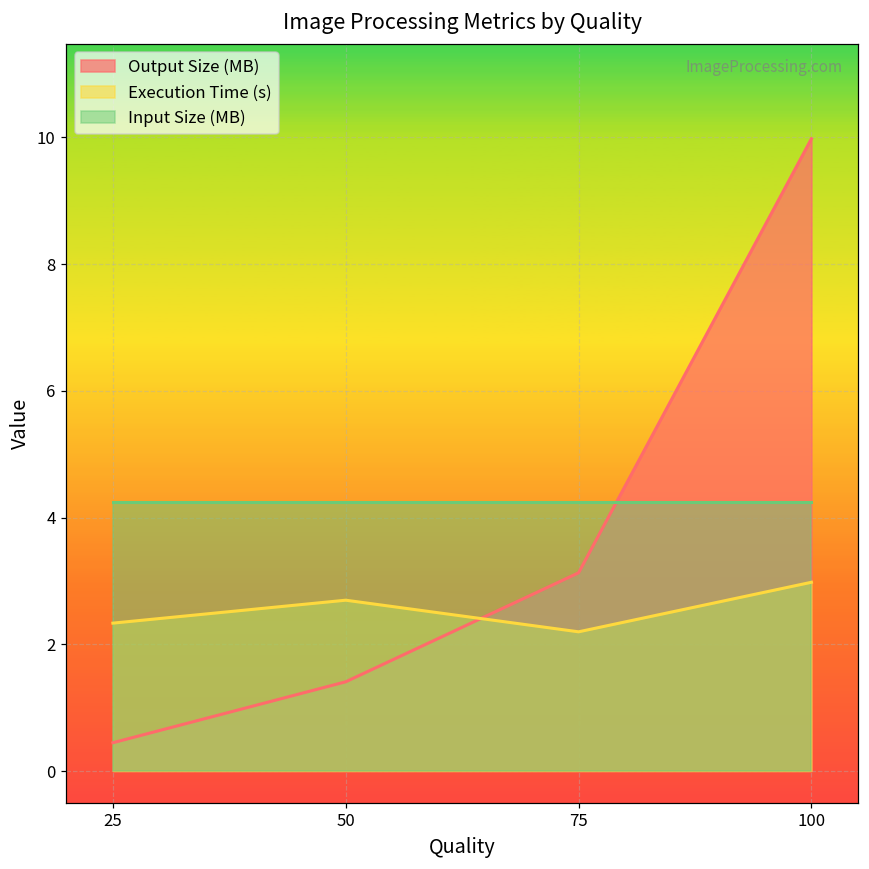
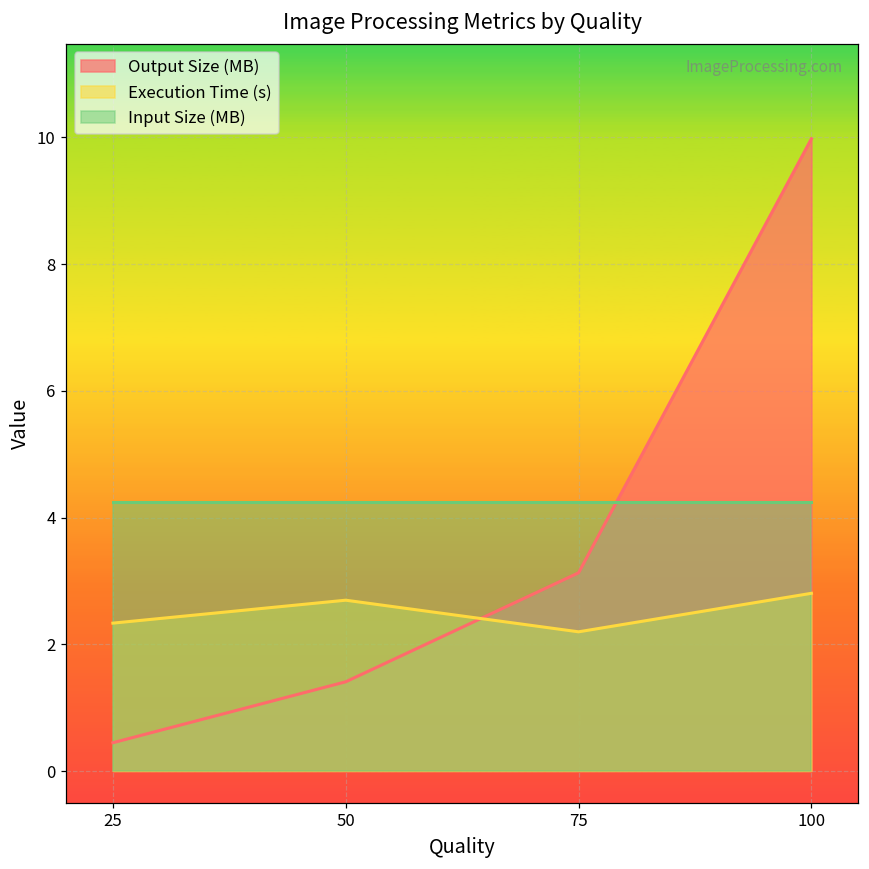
  {
    "Output Size (MB)": {
      "25": 0.4,
      "50": 1.4,
      "75": 3.1,
      "100": 10.0
    },
    "Execution Time (s)": {
      "25": 2.3,
      "50": 2.7,
      "75": 2.2,
-     "100": 3.0
+     "100": 2.8
    },
    "Input Size (MB)": {
      "25": 4.2,
      "50": 4.2,
      "75": 4.2,
      "100": 4.2
    }
  }
